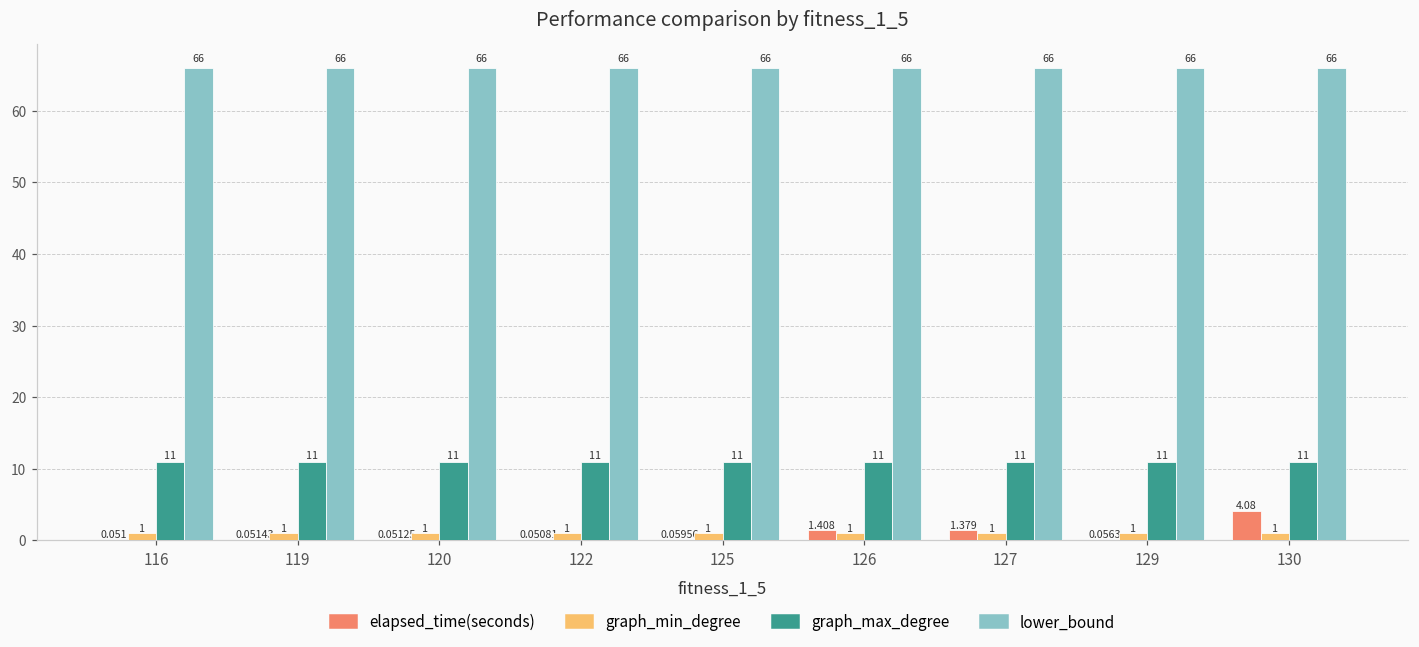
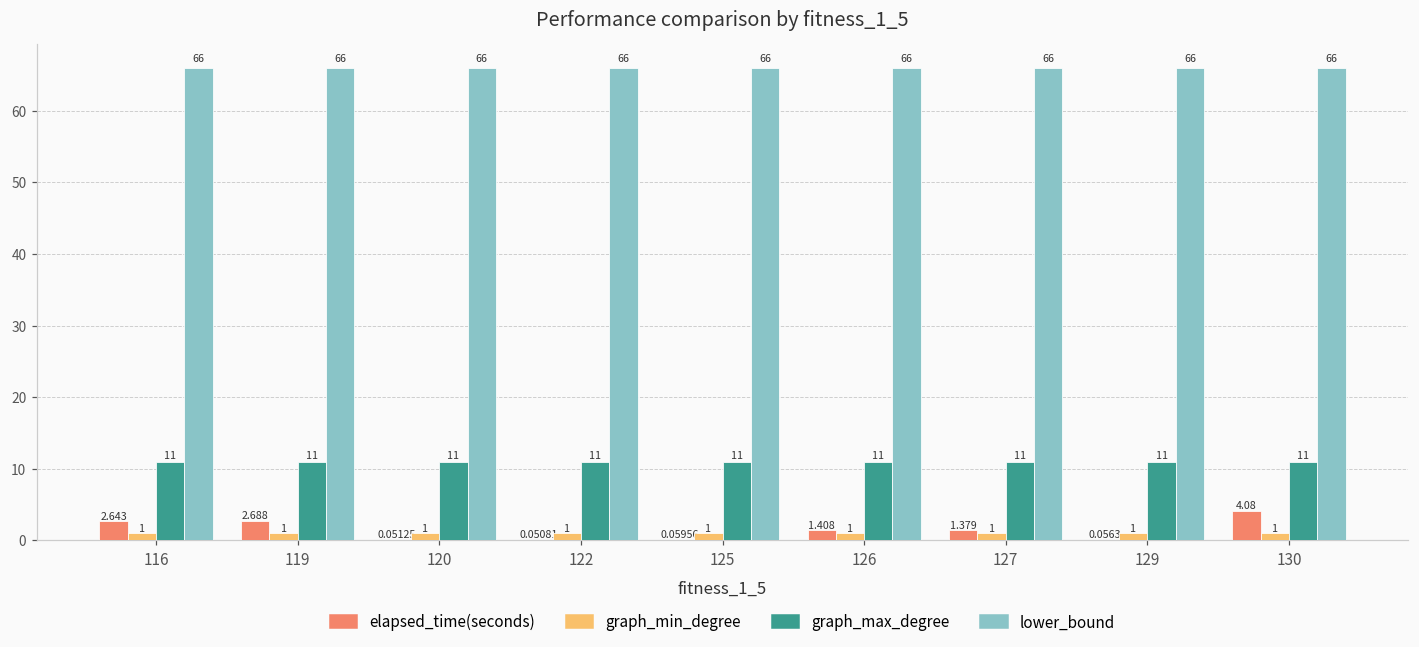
  {
    "elapsed_time(seconds)": {
-     "116": 0.051,
-     "119": 0.05143,
+     "116": 2.643,
+     "119": 2.688,
      "120": 0.05125,
      "122": 0.05081,
      "125": 0.05956,
      "126": 1.408,
      "127": 1.379,
      "129": 0.0563,
      "130": 4.08
    },
    "graph_min_degree": {
      "116": 1,
      "119": 1,
      "120": 1,
      "122": 1,
      "125": 1,
      "126": 1,
      "127": 1,
      "129": 1,
      "130": 1
    },
    "graph_max_degree": {
      "116": 11,
      "119": 11,
      "120": 11,
      "122": 11,
      "125": 11,
      "126": 11,
      "127": 11,
      "129": 11,
      "130": 11
    },
    "lower_bound": {
      "116": 66,
      "119": 66,
      "120": 66,
      "122": 66,
      "125": 66,
      "126": 66,
      "127": 66,
      "129": 66,
      "130": 66
    }
  }
